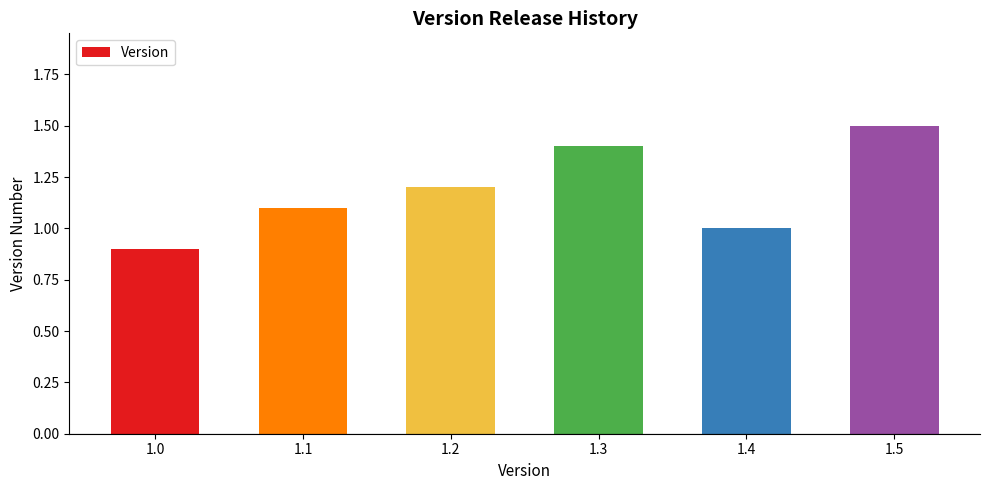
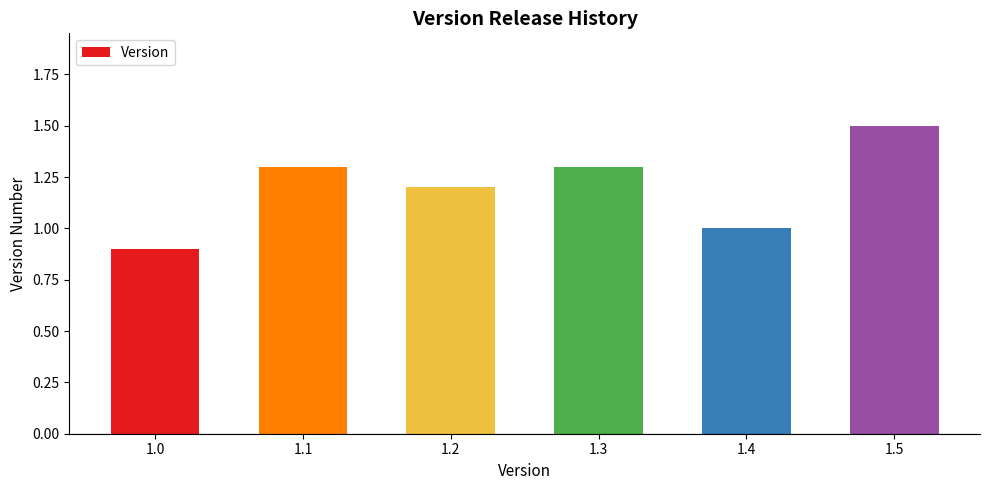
  {
    "1.0": 0.9,
-   "1.1": 1.1,
+   "1.1": 1.3,
    "1.2": 1.2,
-   "1.3": 1.4,
+   "1.3": 1.3,
    "1.4": 1.0,
    "1.5": 1.5
  }
